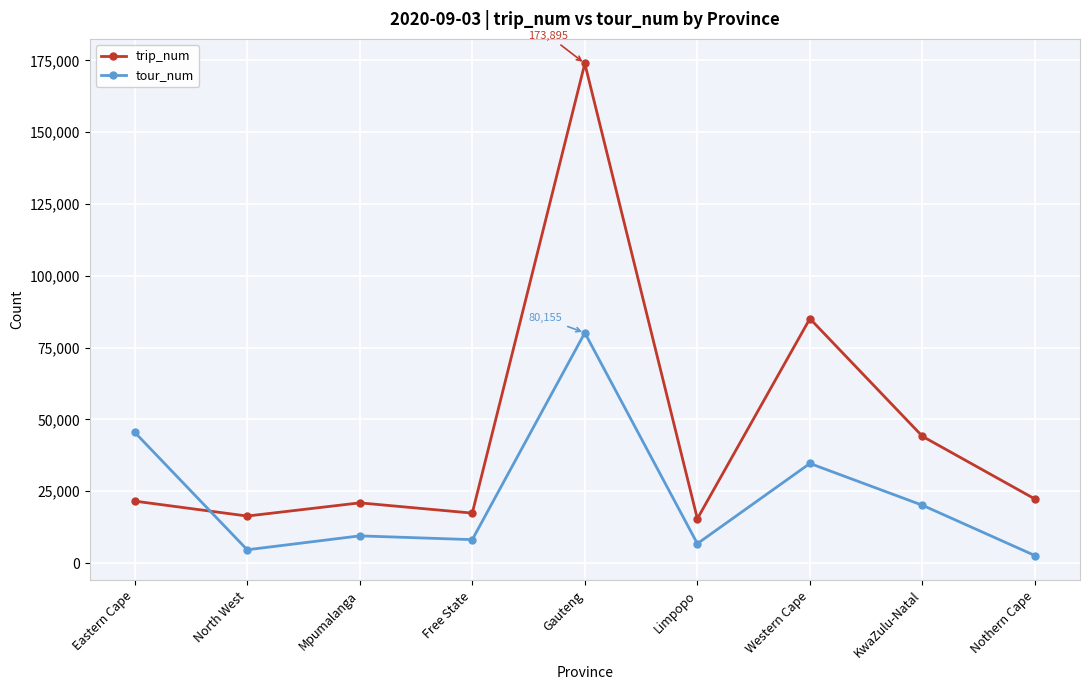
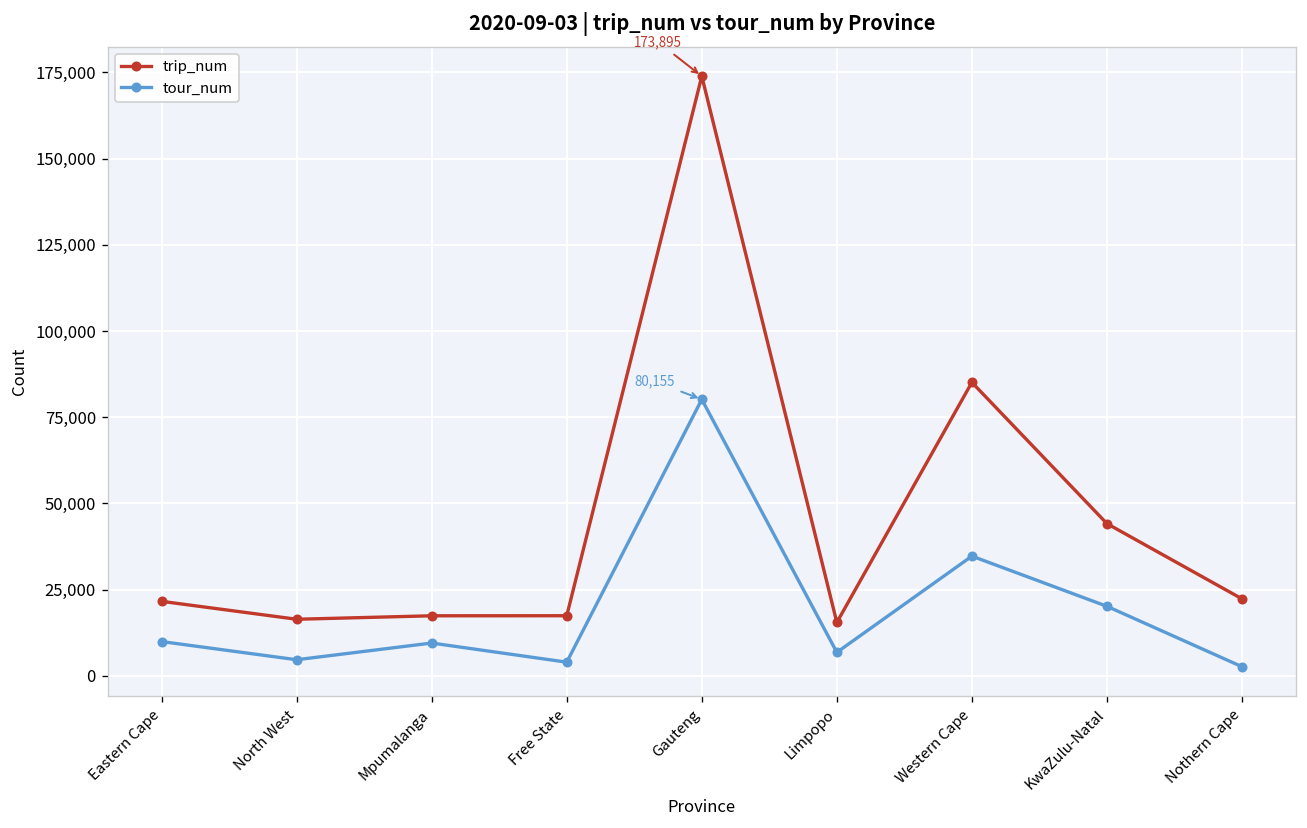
  {
    "trip_num": {
      "Eastern Cape": "22,000",
      "North West": "16,000",
-     "Mpumalanga": "21,000",
+     "Mpumalanga": "17,000",
      "Free State": "17,000",
      "Limpopo": "15,000",
      "Western Cape": "85,000",
      "KwaZulu-Natal": "44,000",
      "Nothern Cape": "22,000"
    },
    "tour_num": {
-     "Eastern Cape": "46,000",
+     "Eastern Cape": "10,000",
      "North West": "5,000",
      "Mpumalanga": "9,000",
-     "Free State": "8,000",
+     "Free State": "4,000",
      "Limpopo": "7,000",
      "Western Cape": "35,000",
      "KwaZulu-Natal": "20,000",
      "Nothern Cape": "3,000"
    }
  }
